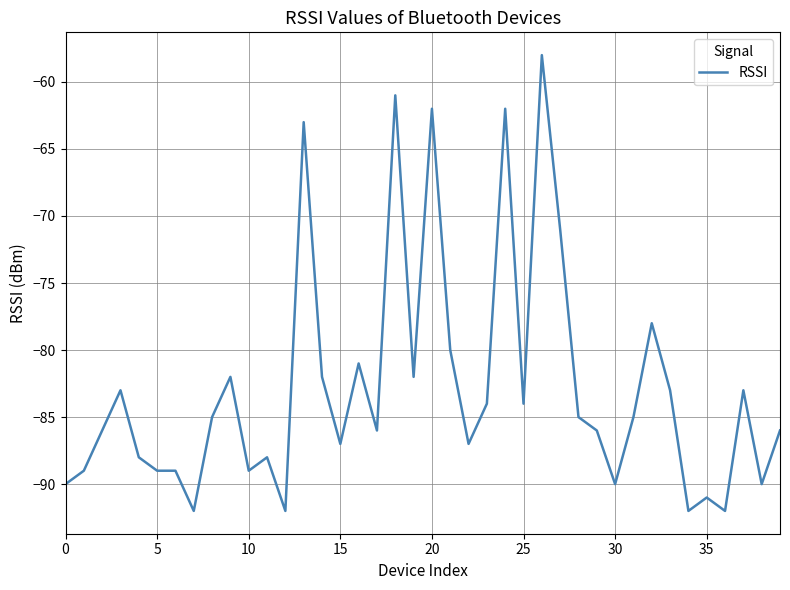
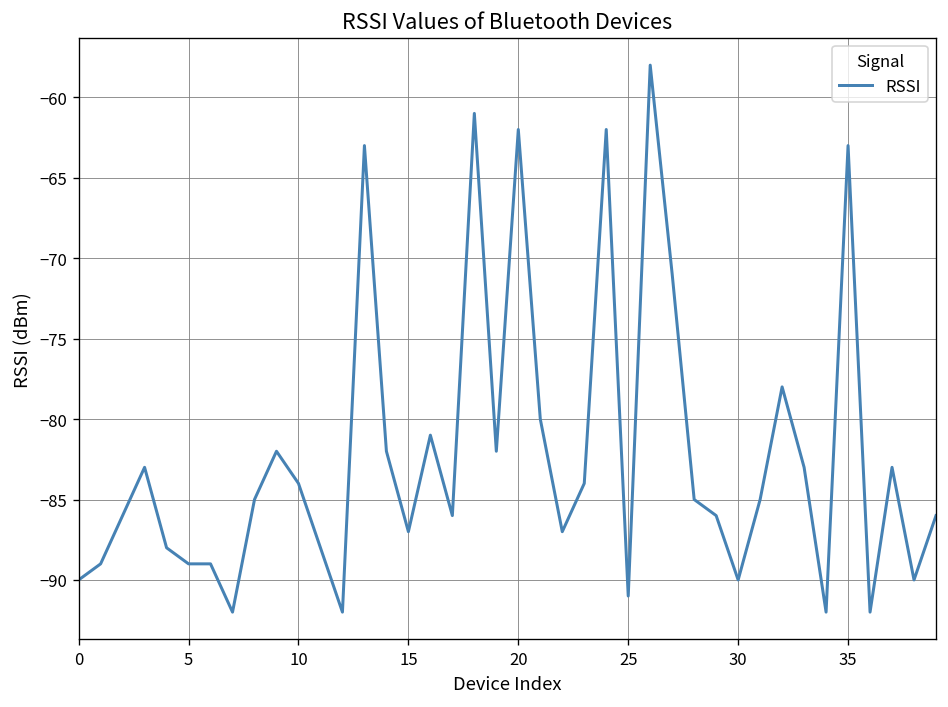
  {
    "0": -90,
    "5": -89,
-   "10": -89,
+   "10": -84,
    "15": -87,
    "20": -62,
-   "25": -84,
+   "25": -91,
    "30": -90,
-   "35": -91
+   "35": -63
  }
